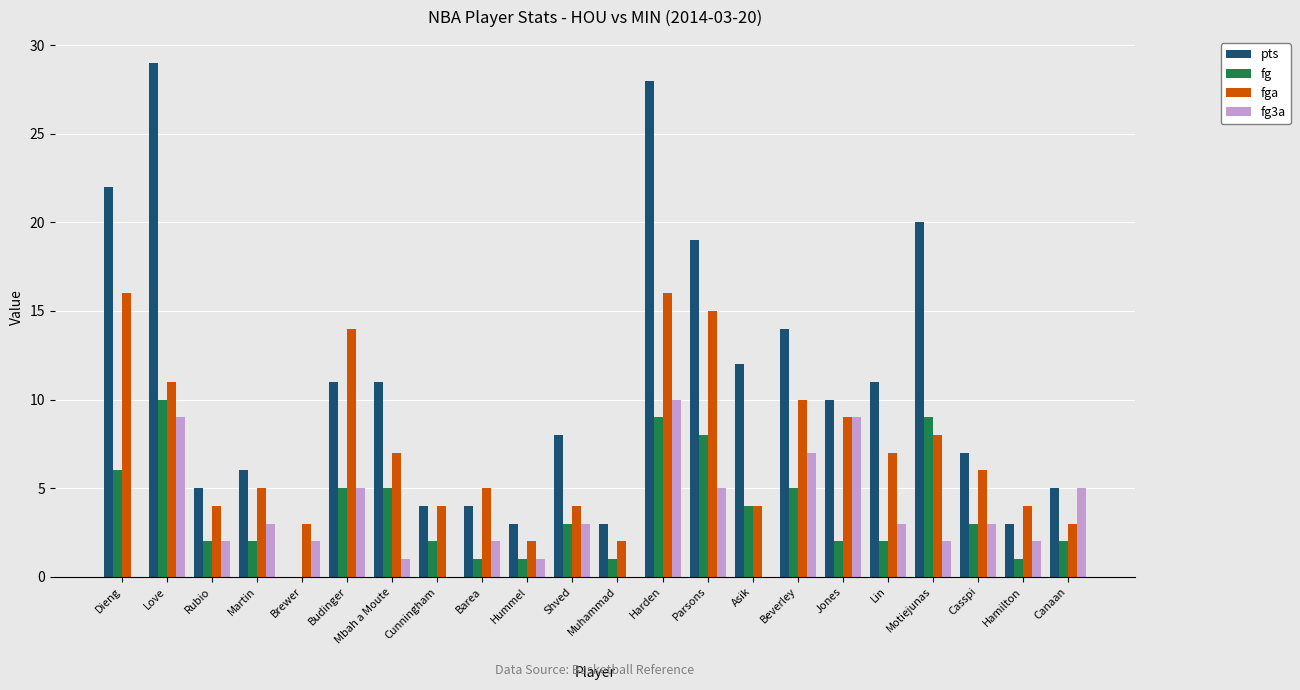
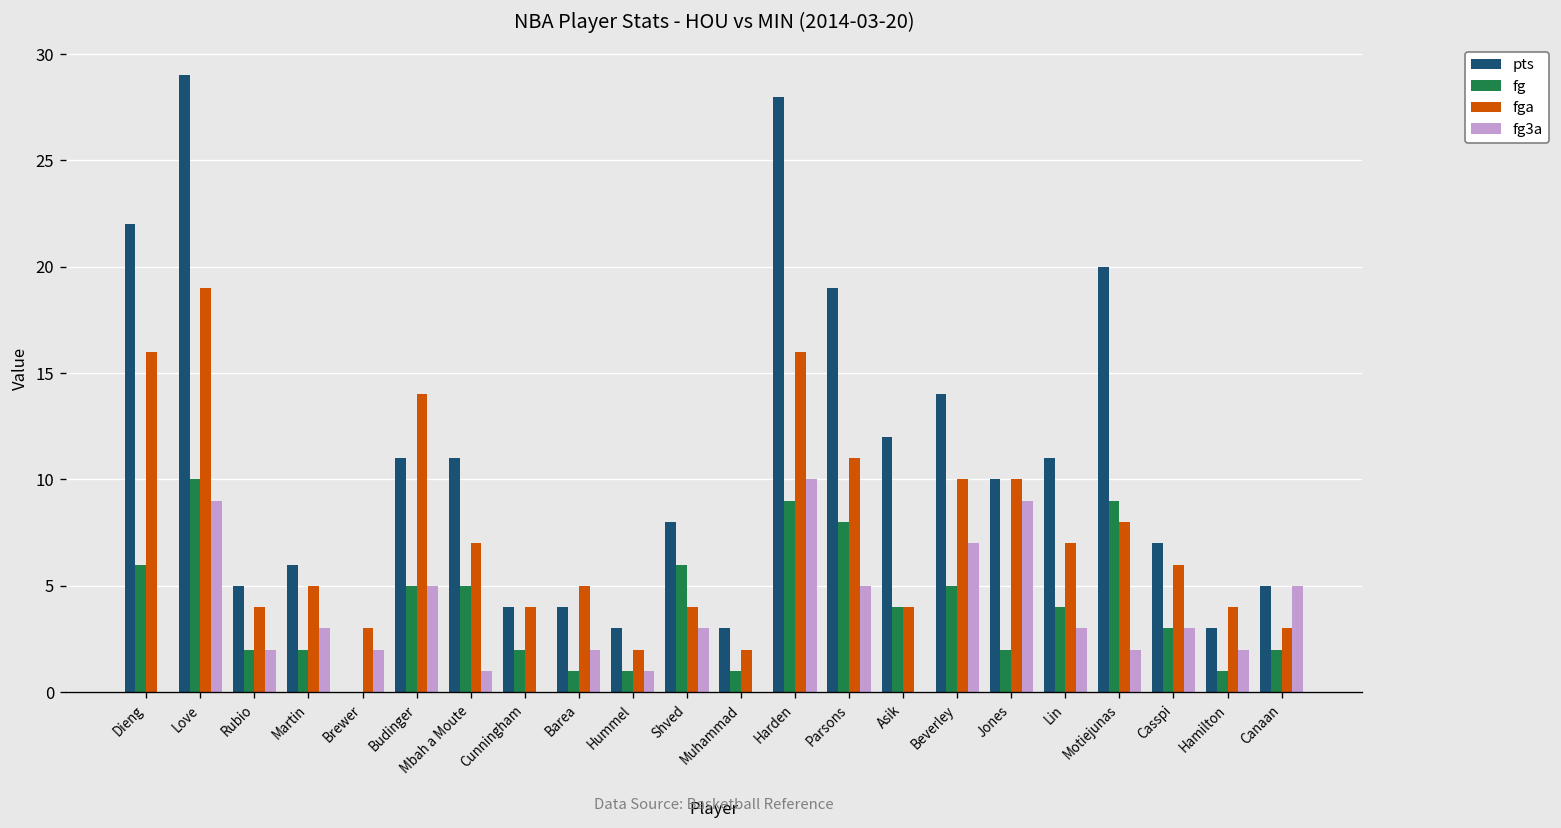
  {
    "pts": {
      "Dieng": 22,
      "Love": 29,
      "Rubio": 5,
      "Martin": 6,
      "Brewer": 0,
      "Budinger": 11,
      "Mbah a Moute": 11,
      "Cunningham": 4,
      "Barea": 4,
      "Hummel": 3,
      "Shved": 8,
      "Muhammad": 3,
      "Harden": 28,
      "Parsons": 19,
      "Asik": 12,
      "Beverley": 14,
      "Jones": 10,
      "Lin": 11,
      "Motiejunas": 20,
      "Casspi": 7,
      "Hamilton": 3,
      "Canaan": 5
    },
    "fg": {
      "Dieng": 6,
      "Love": 10,
      "Rubio": 2,
      "Martin": 2,
      "Brewer": 0,
      "Budinger": 5,
      "Mbah a Moute": 5,
      "Cunningham": 2,
      "Barea": 1,
      "Hummel": 1,
-     "Shved": 3,
+     "Shved": 6,
      "Muhammad": 1,
      "Harden": 9,
      "Parsons": 8,
      "Asik": 4,
      "Beverley": 5,
      "Jones": 2,
-     "Lin": 2,
+     "Lin": 4,
      "Motiejunas": 9,
      "Casspi": 3,
      "Hamilton": 1,
      "Canaan": 2
    },
    "fga": {
      "Dieng": 16,
-     "Love": 11,
+     "Love": 19,
      "Rubio": 4,
      "Martin": 5,
      "Brewer": 3,
      "Budinger": 14,
      "Mbah a Moute": 7,
      "Cunningham": 4,
      "Barea": 5,
      "Hummel": 2,
      "Shved": 4,
      "Muhammad": 2,
      "Harden": 16,
-     "Parsons": 15,
+     "Parsons": 11,
      "Asik": 4,
      "Beverley": 10,
-     "Jones": 9,
+     "Jones": 10,
      "Lin": 7,
      "Motiejunas": 8,
      "Casspi": 6,
      "Hamilton": 4,
      "Canaan": 3
    },
    "fg3a": {
      "Dieng": 0,
      "Love": 9,
      "Rubio": 2,
      "Martin": 3,
      "Brewer": 2,
      "Budinger": 5,
      "Mbah a Moute": 1,
      "Cunningham": 0,
      "Barea": 2,
      "Hummel": 1,
      "Shved": 3,
      "Muhammad": 0,
      "Harden": 10,
      "Parsons": 5,
      "Asik": 0,
      "Beverley": 7,
      "Jones": 9,
      "Lin": 3,
      "Motiejunas": 2,
      "Casspi": 3,
      "Hamilton": 2,
      "Canaan": 5
    }
  }
